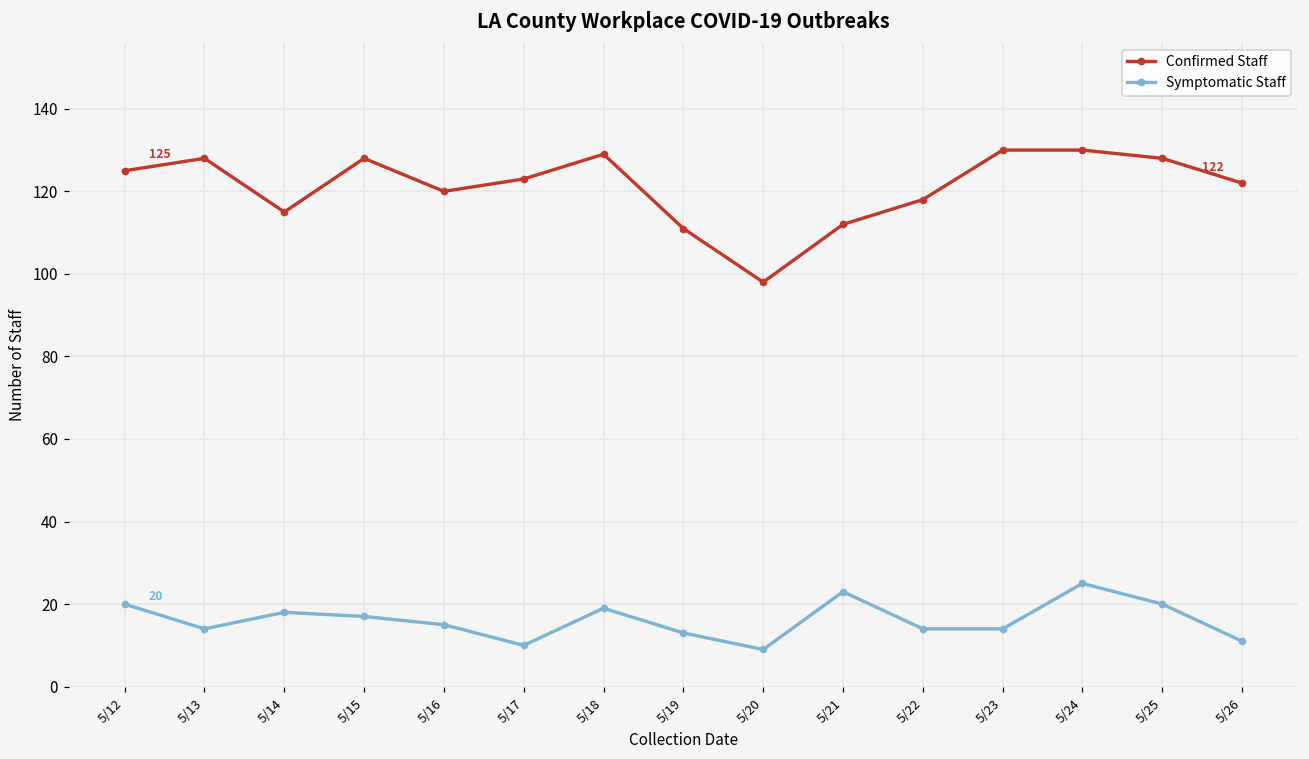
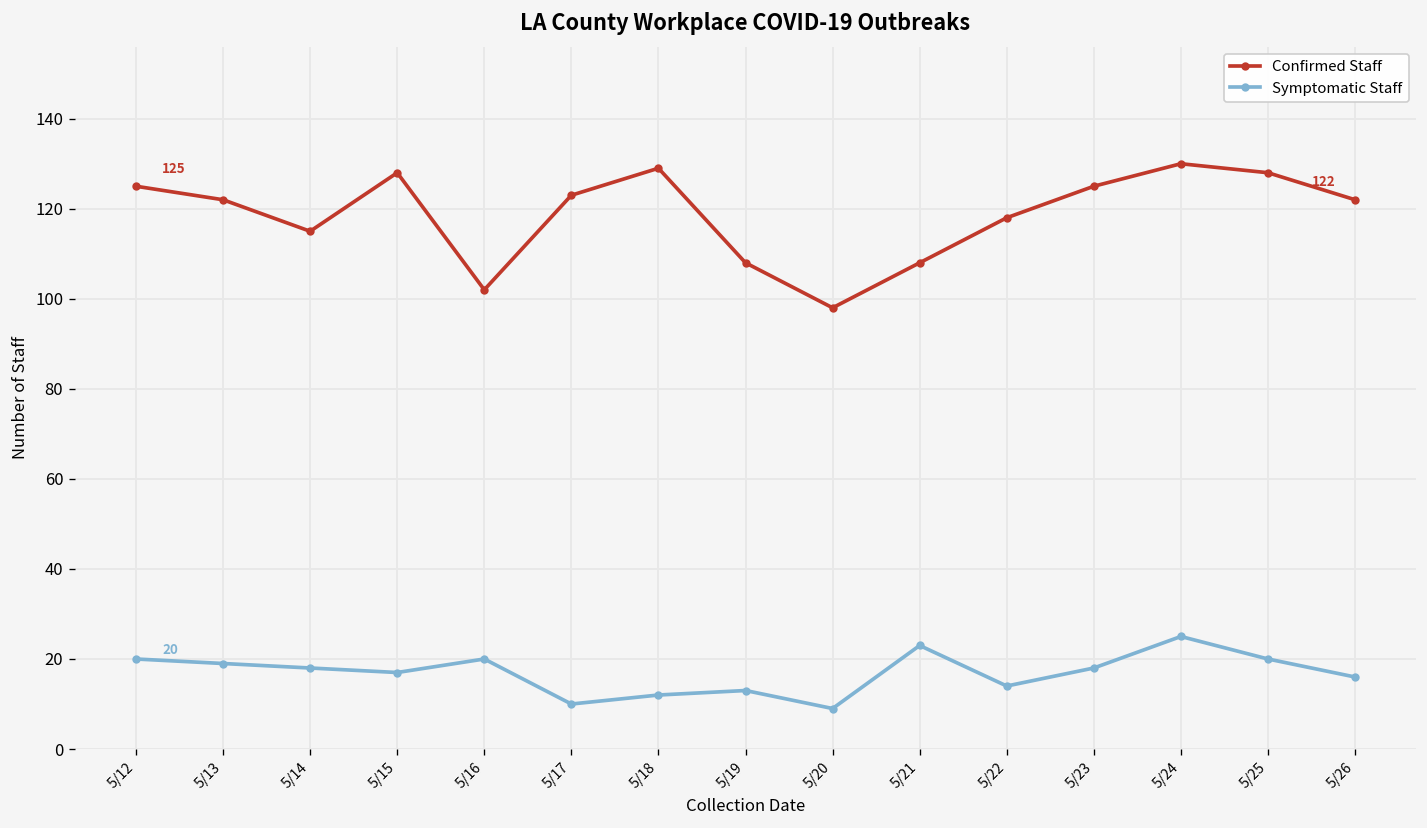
  {
    "Confirmed Staff": {
-     "5/13": 128,
+     "5/13": 122,
      "5/14": 115,
      "5/15": 128,
-     "5/16": 120,
+     "5/16": 102,
      "5/17": 123,
      "5/18": 129,
-     "5/19": 111,
+     "5/19": 108,
      "5/20": 98,
-     "5/21": 112,
+     "5/21": 108,
      "5/22": 118,
-     "5/23": 130,
+     "5/23": 125,
      "5/24": 130,
      "5/25": 128
    },
    "Symptomatic Staff": {
-     "5/13": 14,
+     "5/13": 19,
      "5/14": 18,
      "5/15": 17,
-     "5/16": 15,
+     "5/16": 20,
      "5/17": 10,
-     "5/18": 19,
+     "5/18": 12,
      "5/19": 13,
      "5/20": 9,
      "5/21": 23,
      "5/22": 14,
-     "5/23": 14,
+     "5/23": 18,
      "5/24": 25,
      "5/25": 20,
-     "5/26": 11
+     "5/26": 16
    }
  }
